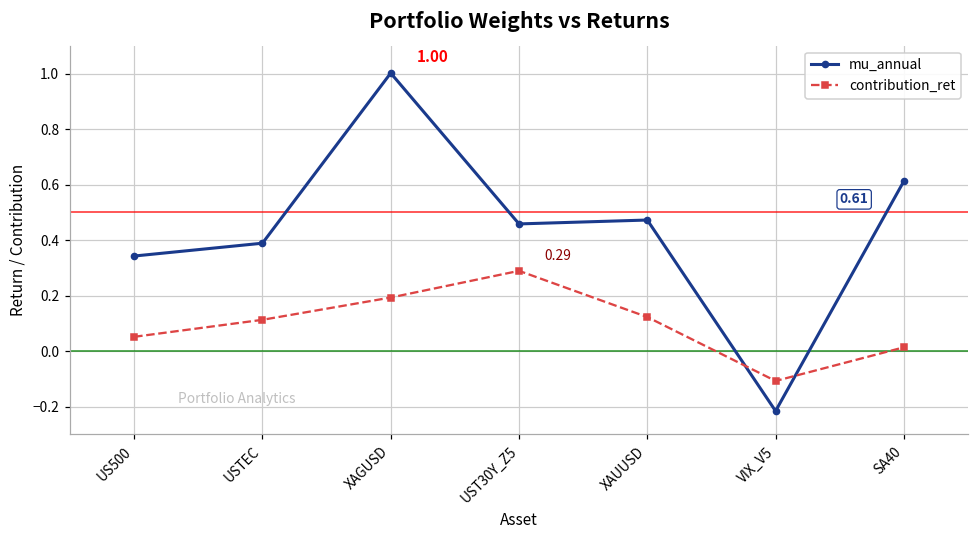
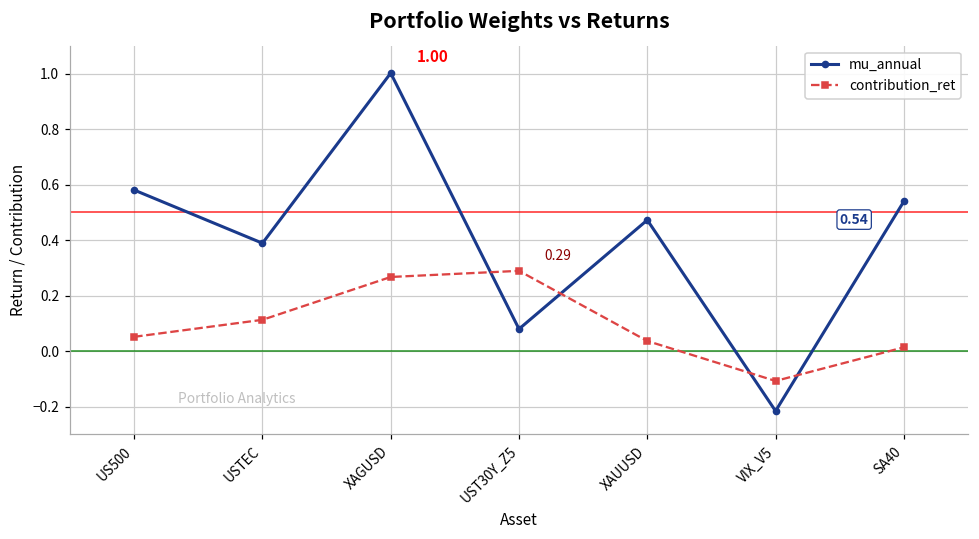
  {
    "mu_annual": {
-     "US500": 0.34,
+     "US500": 0.58,
      "XAGUSD": 1.00,
-     "UST30Y_Z5": 0.46,
-     "SA40": 0.61
+     "UST30Y_Z5": 0.08,
+     "SA40": 0.54
    },
    "contribution_ret": {
      "US500": 0.05,
      "USTEC": 0.11,
-     "XAGUSD": 0.19,
-     "XAUUSD": 0.12,
+     "XAGUSD": 0.27,
+     "XAUUSD": 0.04,
      "VIX_V5": -0.11,
      "SA40": 0.01
    }
  }
